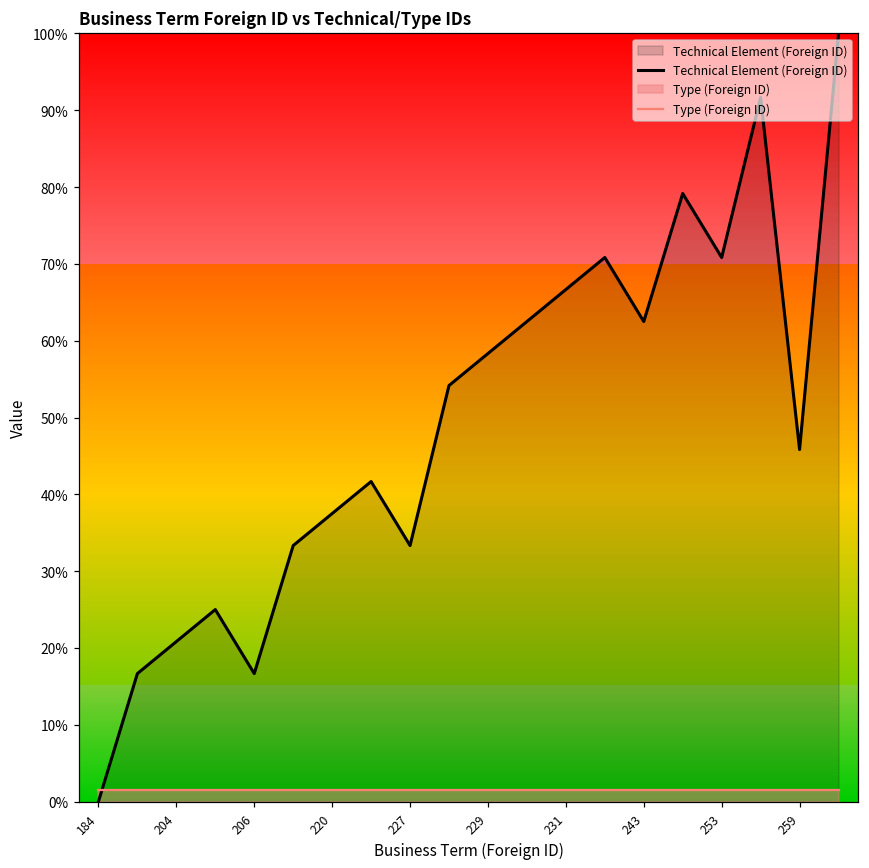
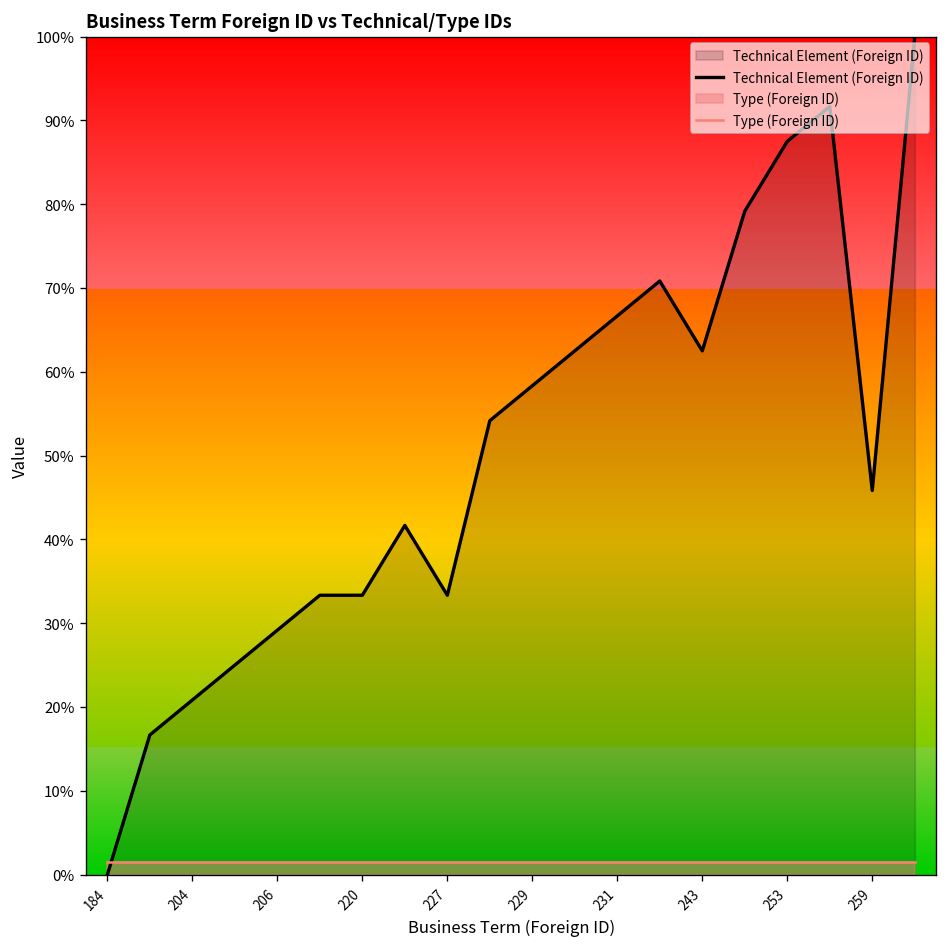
  {
    "Technical Element (Foreign ID)": {
      "184": "0%",
      "204": "21%",
-     "206": "17%",
-     "220": "38%",
+     "206": "29%",
+     "220": "33%",
      "227": "33%",
      "229": "58%",
      "231": "67%",
      "243": "63%",
-     "253": "71%",
+     "253": "88%",
      "259": "46%"
    },
    "Type (Foreign ID)": {
      "184": "2%",
      "204": "2%",
      "206": "2%",
      "220": "2%",
      "227": "2%",
      "229": "2%",
      "231": "2%",
      "243": "2%",
      "253": "2%",
      "259": "2%"
    }
  }
